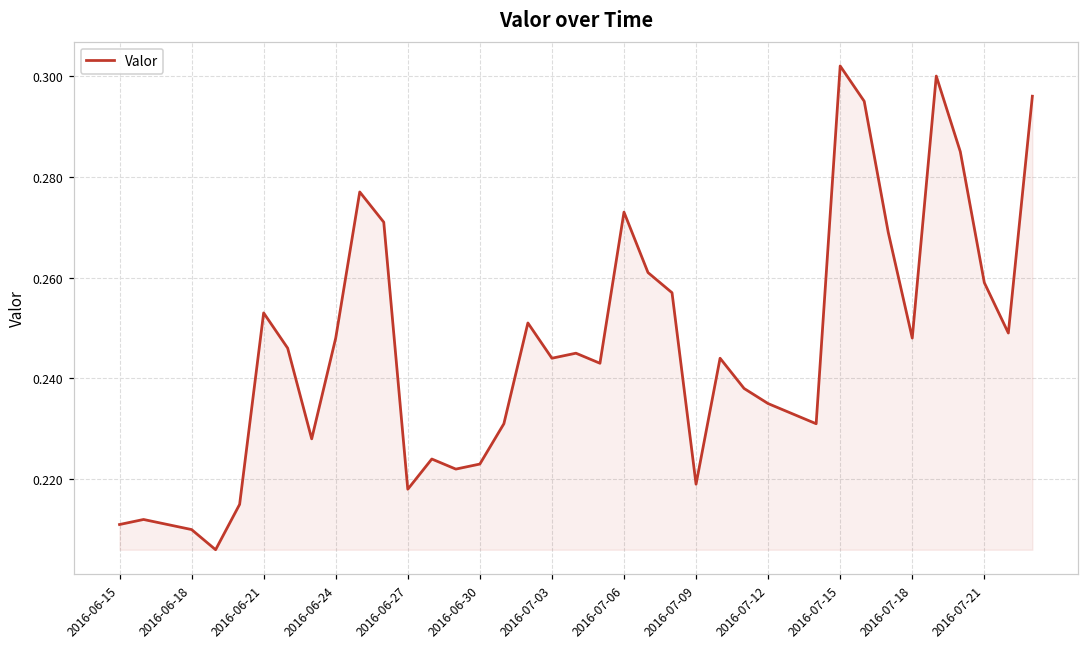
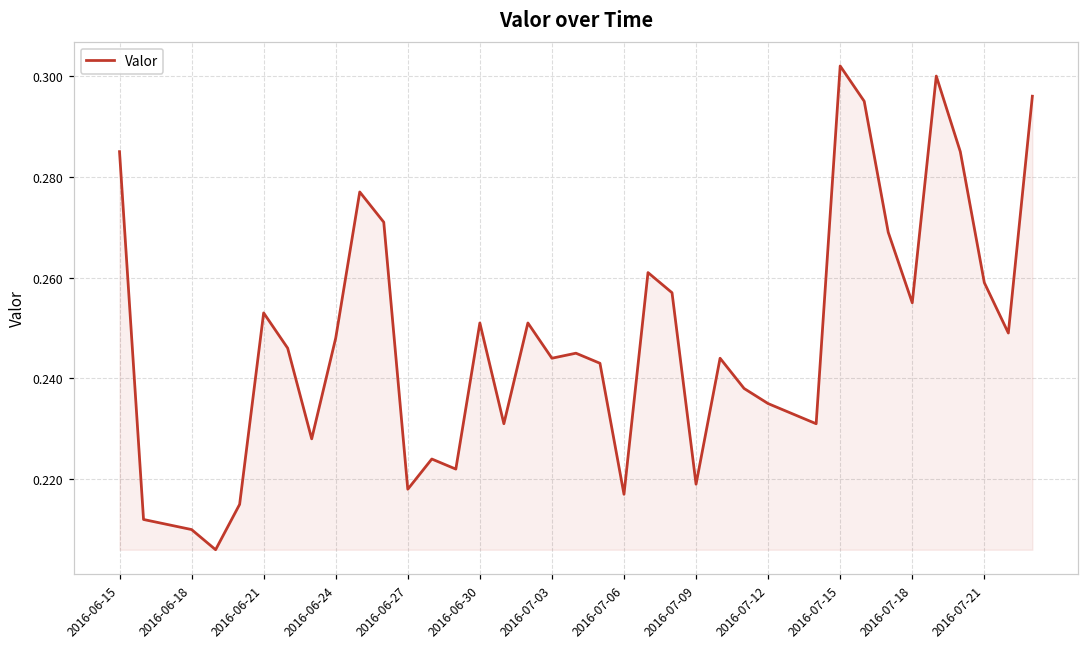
  {
-   "2016-06-15": 0.211,
+   "2016-06-15": 0.285,
    "2016-06-18": 0.210,
    "2016-06-21": 0.253,
    "2016-06-24": 0.248,
    "2016-06-27": 0.218,
-   "2016-06-30": 0.223,
+   "2016-06-30": 0.251,
    "2016-07-03": 0.244,
-   "2016-07-06": 0.273,
+   "2016-07-06": 0.217,
    "2016-07-09": 0.219,
    "2016-07-12": 0.235,
    "2016-07-15": 0.302,
-   "2016-07-18": 0.248,
+   "2016-07-18": 0.255,
    "2016-07-21": 0.259
  }
